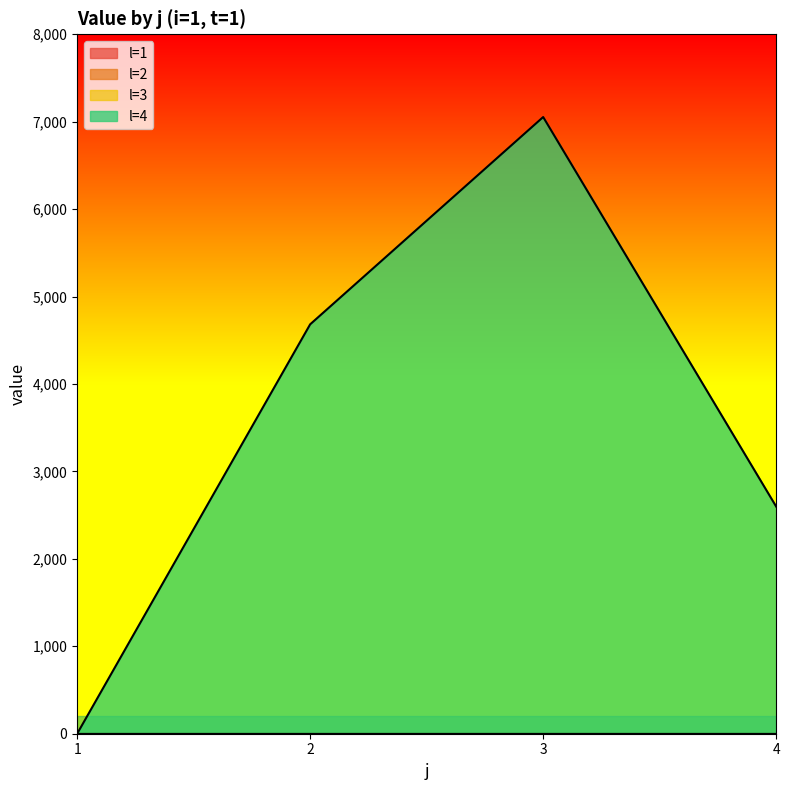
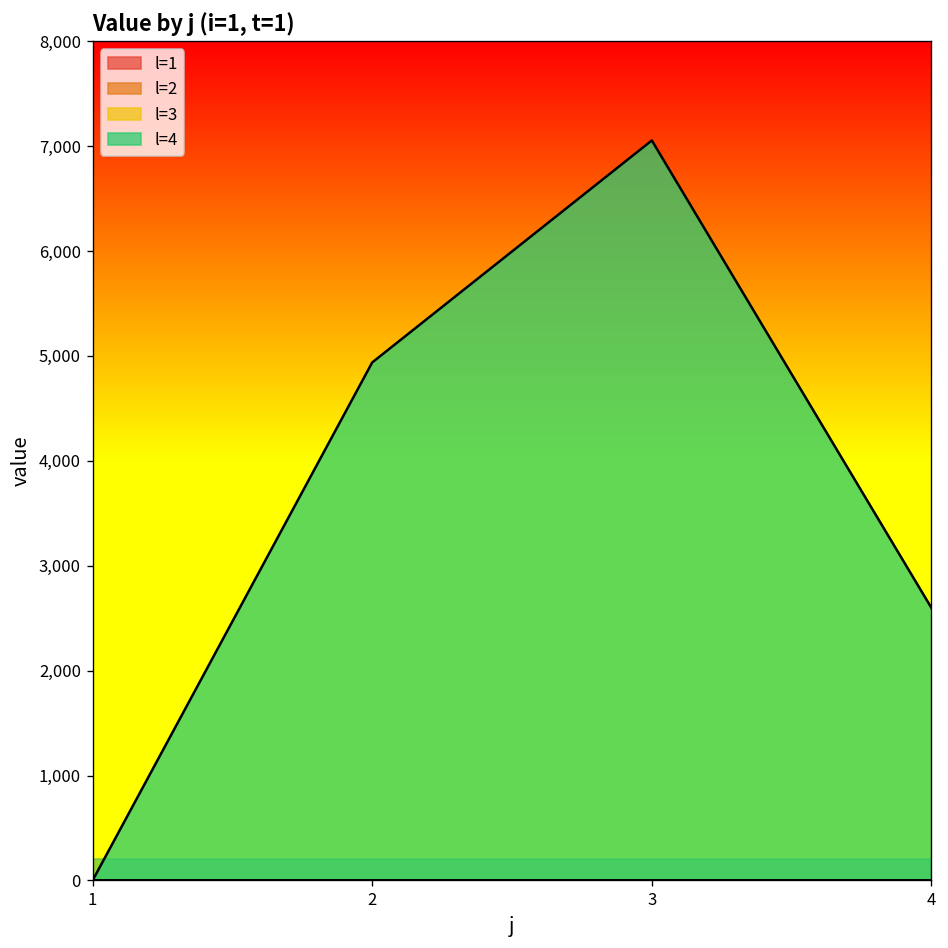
  {
    "l=4": {
-     "2": "4,700",
+     "2": "4,900",
      "3": "7,100",
      "4": "2,600"
    }
  }
